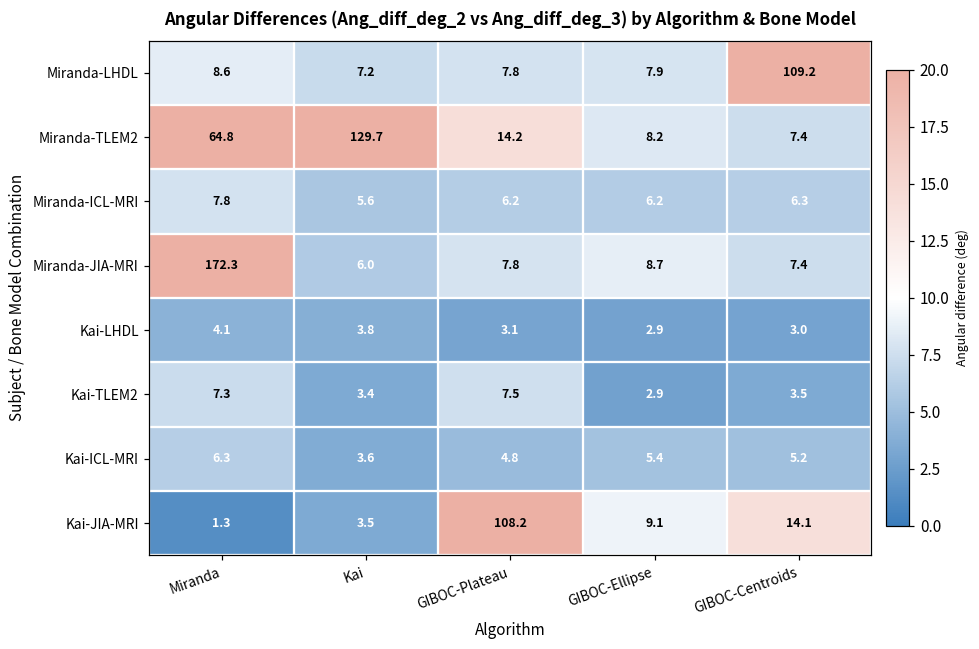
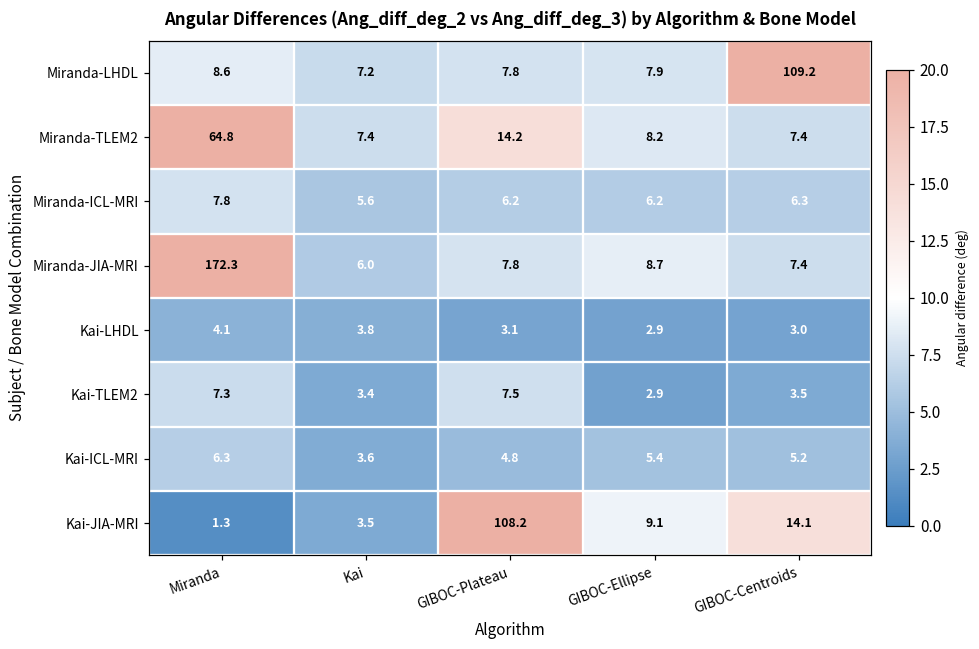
  {
    "Miranda-LHDL": {
      "Miranda": 8.6,
      "Kai": 7.2,
      "GIBOC-Plateau": 7.8,
      "GIBOC-Ellipse": 7.9,
      "GIBOC-Centroids": 109.2
    },
    "Miranda-TLEM2": {
      "Miranda": 64.8,
-     "Kai": 129.7,
+     "Kai": 7.4,
      "GIBOC-Plateau": 14.2,
      "GIBOC-Ellipse": 8.2,
      "GIBOC-Centroids": 7.4
    },
    "Miranda-ICL-MRI": {
      "Miranda": 7.8,
      "Kai": 5.6,
      "GIBOC-Plateau": 6.2,
      "GIBOC-Ellipse": 6.2,
      "GIBOC-Centroids": 6.3
    },
    "Miranda-JIA-MRI": {
      "Miranda": 172.3,
      "Kai": 6.0,
      "GIBOC-Plateau": 7.8,
      "GIBOC-Ellipse": 8.7,
      "GIBOC-Centroids": 7.4
    },
    "Kai-LHDL": {
      "Miranda": 4.1,
      "Kai": 3.8,
      "GIBOC-Plateau": 3.1,
      "GIBOC-Ellipse": 2.9,
      "GIBOC-Centroids": 3.0
    },
    "Kai-TLEM2": {
      "Miranda": 7.3,
      "Kai": 3.4,
      "GIBOC-Plateau": 7.5,
      "GIBOC-Ellipse": 2.9,
      "GIBOC-Centroids": 3.5
    },
    "Kai-ICL-MRI": {
      "Miranda": 6.3,
      "Kai": 3.6,
      "GIBOC-Plateau": 4.8,
      "GIBOC-Ellipse": 5.4,
      "GIBOC-Centroids": 5.2
    },
    "Kai-JIA-MRI": {
      "Miranda": 1.3,
      "Kai": 3.5,
      "GIBOC-Plateau": 108.2,
      "GIBOC-Ellipse": 9.1,
      "GIBOC-Centroids": 14.1
    }
  }
